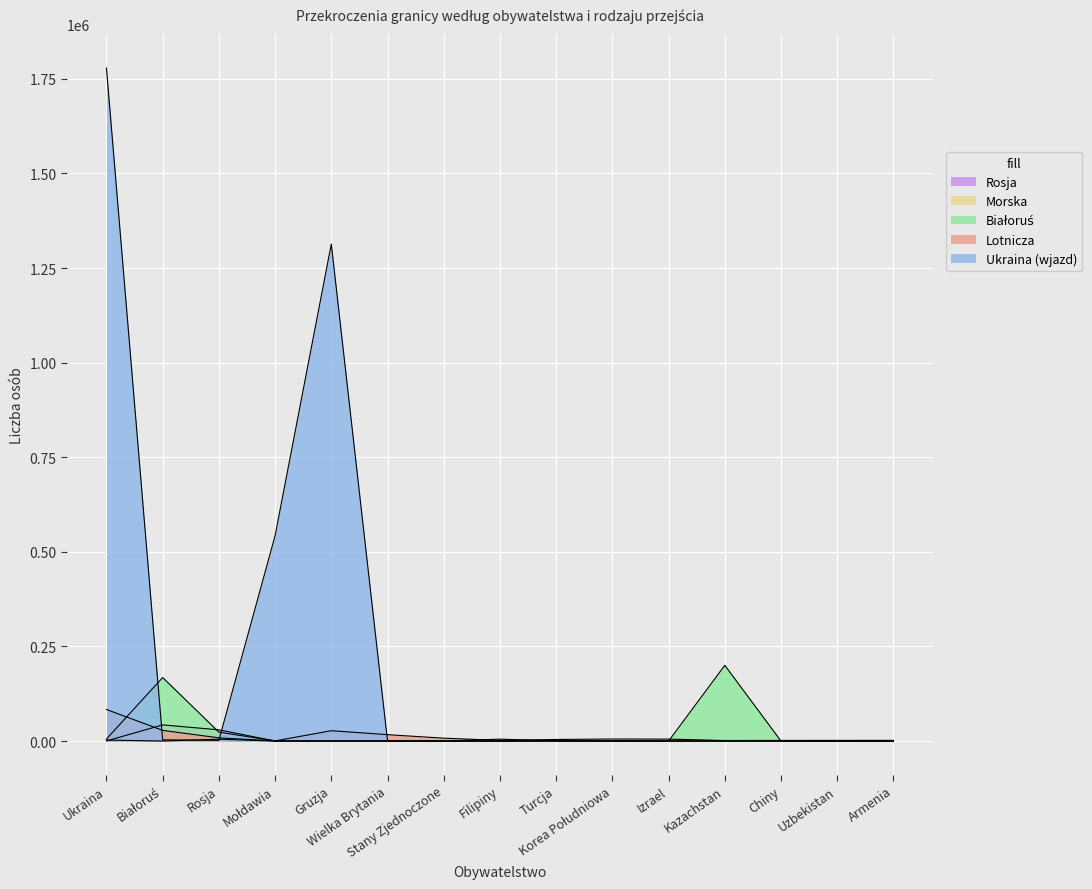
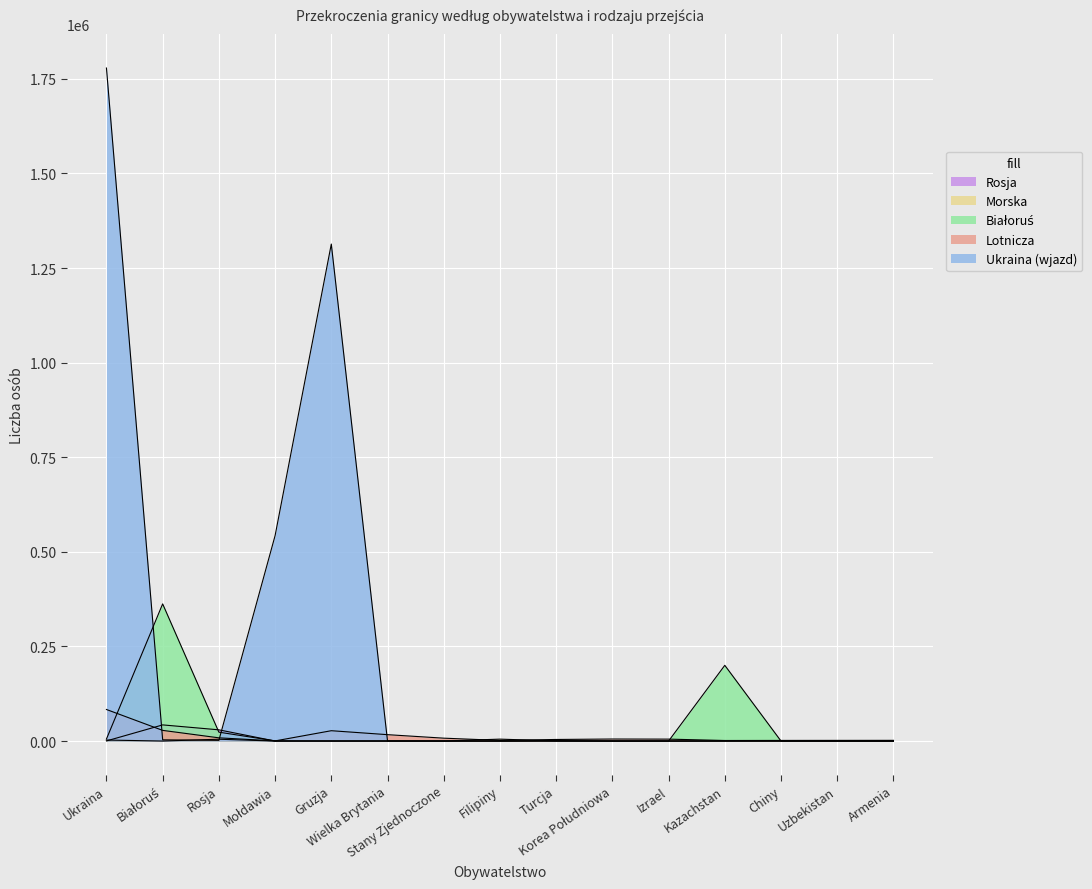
  {
    "Rosja": {
      "Białoruś": 40000
    },
    "Białoruś": {
-     "Białoruś": 170000,
+     "Białoruś": 360000,
      "Kazachstan": 200000
    },
    "Ukraina (wjazd)": {
      "Ukraina": 1780000,
      "Mołdawia": 540000,
      "Gruzja": 1310000
    }
  }
